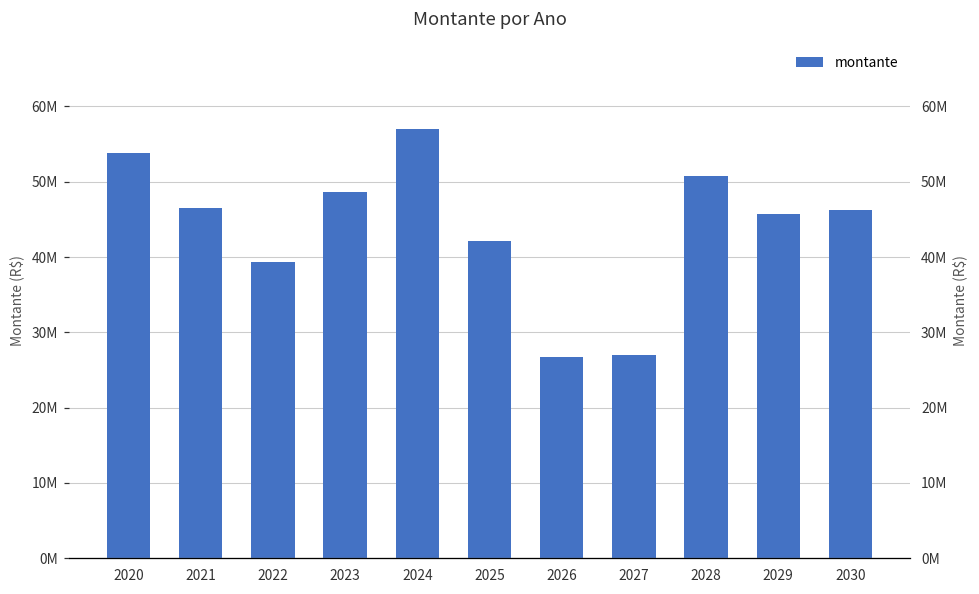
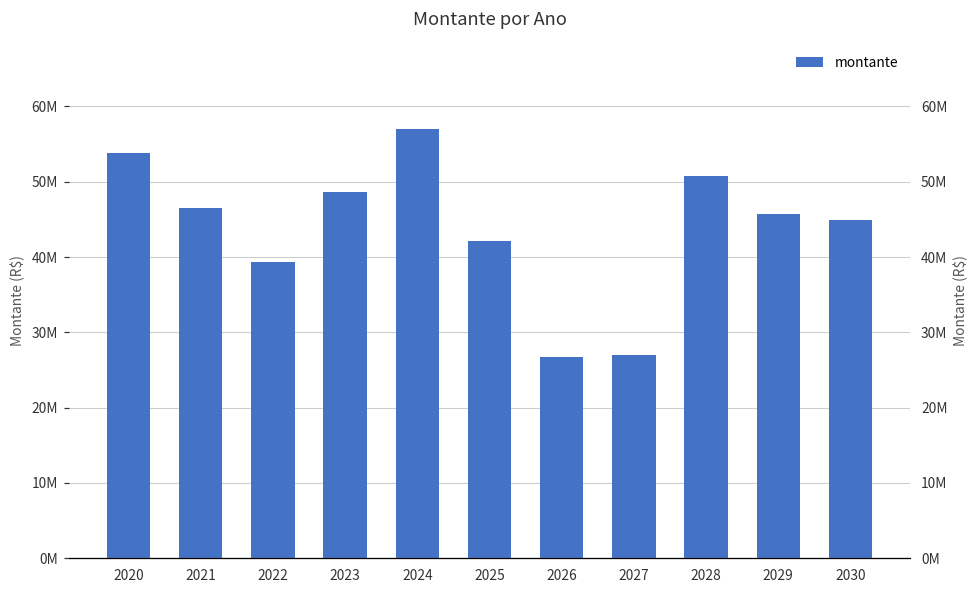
  {
    "2020": 54000000,
    "2021": 46000000,
    "2022": 39000000,
    "2023": 49000000,
    "2024": 57000000,
    "2025": 42000000,
    "2026": 27000000,
    "2027": 27000000,
    "2028": 51000000,
    "2029": 46000000,
-   "2030": 46000000
+   "2030": 45000000
  }
